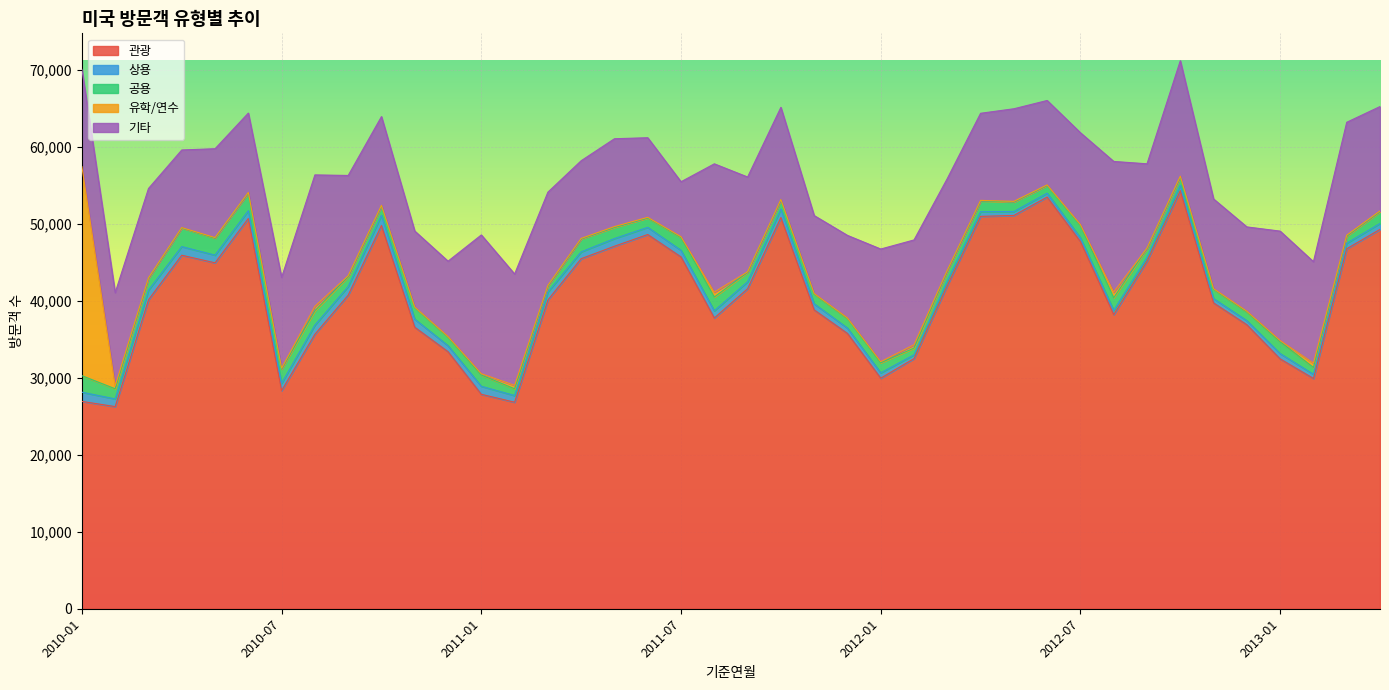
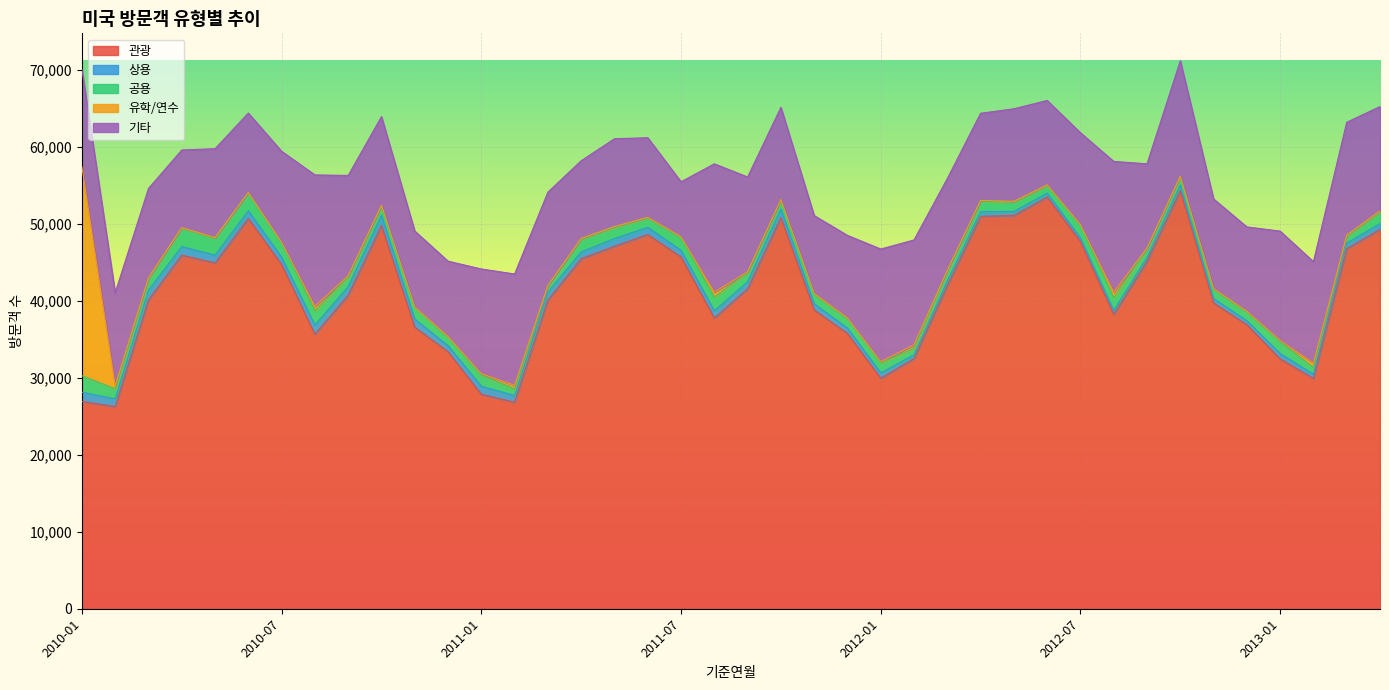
  {
    "관광": {
      "2010-01": "27,000",
-     "2010-07": "28,000",
+     "2010-07": "45,000",
      "2011-01": "28,000",
      "2011-07": "46,000",
      "2012-01": "30,000",
      "2012-07": "48,000",
      "2013-01": "32,000"
    },
    "상용": {
      "2010-01": "1,000",
      "2010-07": "1,000",
      "2011-01": "1,000",
      "2011-07": "1,000",
      "2012-01": "1,000",
      "2012-07": "0",
      "2013-01": "1,000"
    },
    "공용": {
      "2010-01": "2,000"
    },
    "유학/연수": {
      "2010-01": "27,000"
    },
    "기타": {
      "2010-01": "13,000",
      "2010-07": "12,000",
-     "2011-01": "18,000",
+     "2011-01": "14,000",
      "2011-07": "7,000",
      "2012-01": "15,000",
      "2012-07": "12,000",
      "2013-01": "14,000"
    }
  }
